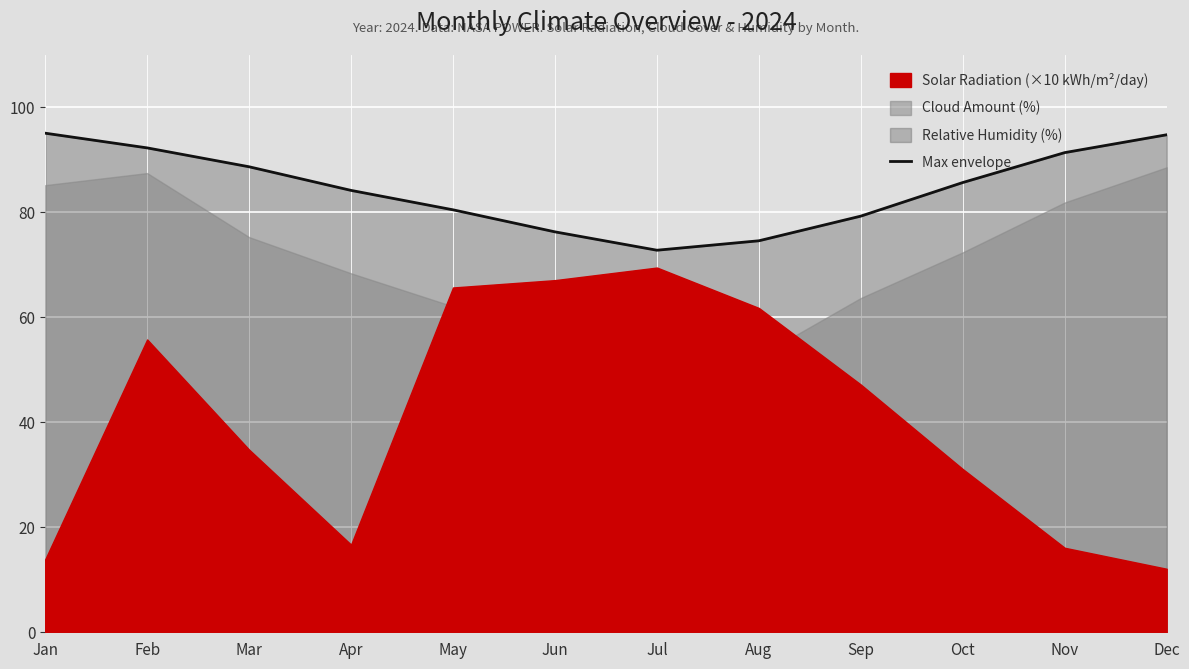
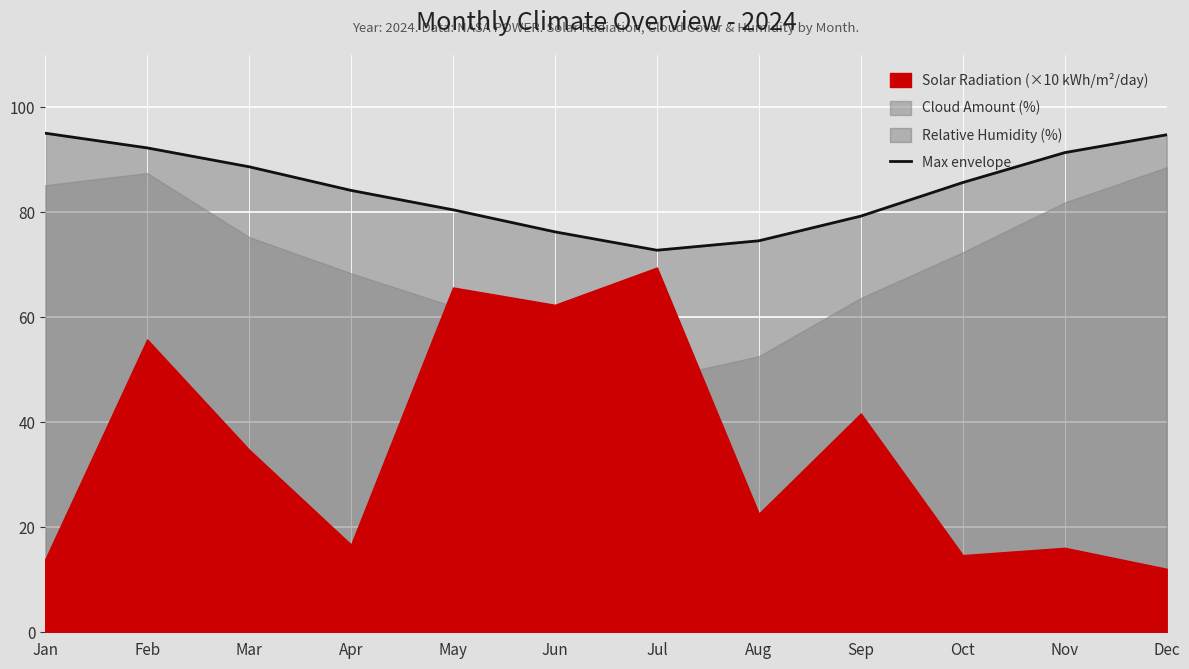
  {
    "Solar Radiation (×10 kWh/m²/day)": {
      "Jan": 14,
      "Feb": 56,
      "Mar": 35,
      "Apr": 17,
      "May": 66,
-     "Jun": 67,
+     "Jun": 62,
      "Jul": 70,
-     "Aug": 62,
-     "Sep": 47,
-     "Oct": 31,
+     "Aug": 23,
+     "Sep": 42,
+     "Oct": 15,
      "Nov": 16,
      "Dec": 12
    }
  }
